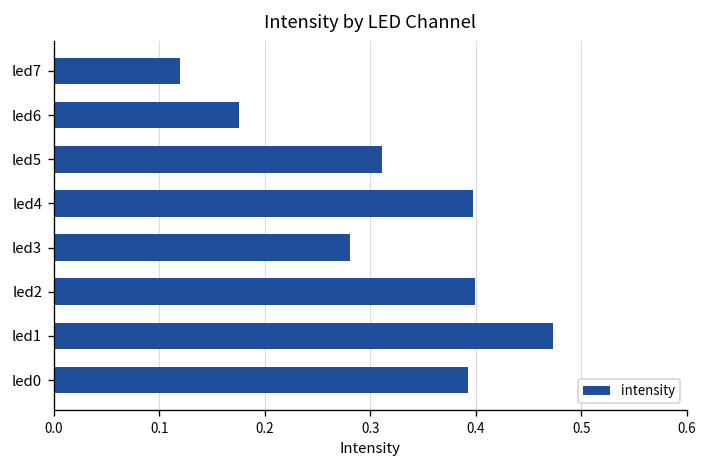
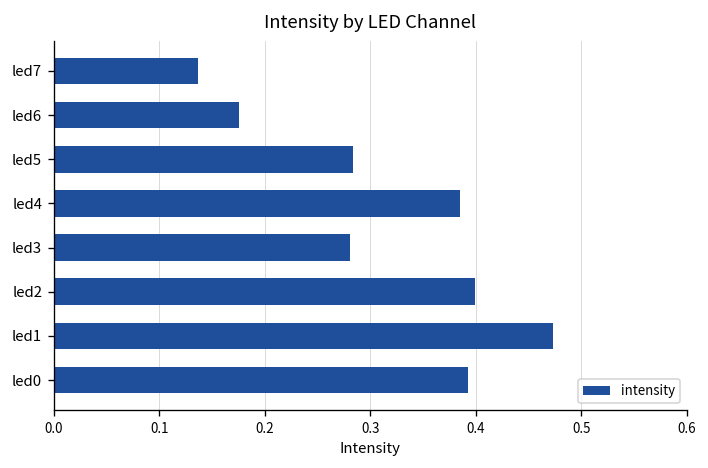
  {
-   "led7": 0.12,
+   "led7": 0.14,
    "led6": 0.18,
-   "led5": 0.31,
-   "led4": 0.40,
+   "led5": 0.28,
+   "led4": 0.39,
    "led3": 0.28,
    "led2": 0.40,
    "led1": 0.47,
    "led0": 0.39
  }
